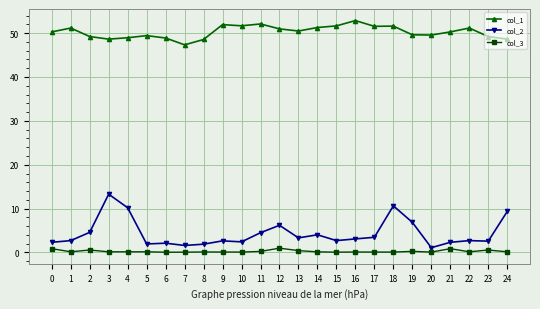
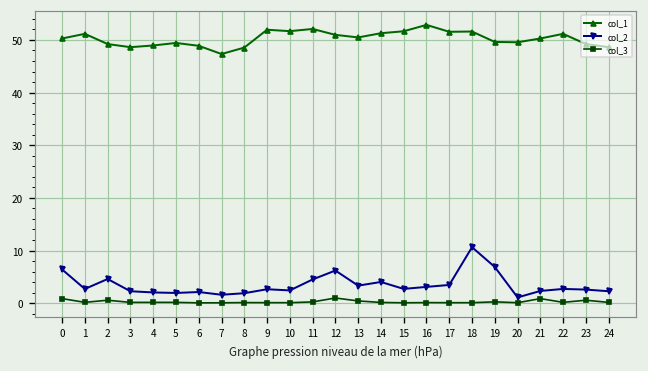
  {
    "col_2": {
-     "0": 2,
+     "0": 6,
      "1": 3,
      "2": 5,
-     "3": 13,
-     "4": 10,
+     "3": 2,
+     "4": 2,
      "5": 2,
      "6": 2,
      "7": 2,
      "8": 2,
      "9": 3,
      "10": 2,
      "11": 5,
      "12": 6,
      "13": 3,
      "14": 4,
      "15": 3,
      "16": 3,
      "17": 3,
      "18": 11,
      "19": 7,
      "20": 1,
      "21": 2,
      "22": 3,
      "23": 3,
-     "24": 9
+     "24": 2
    }
  }
